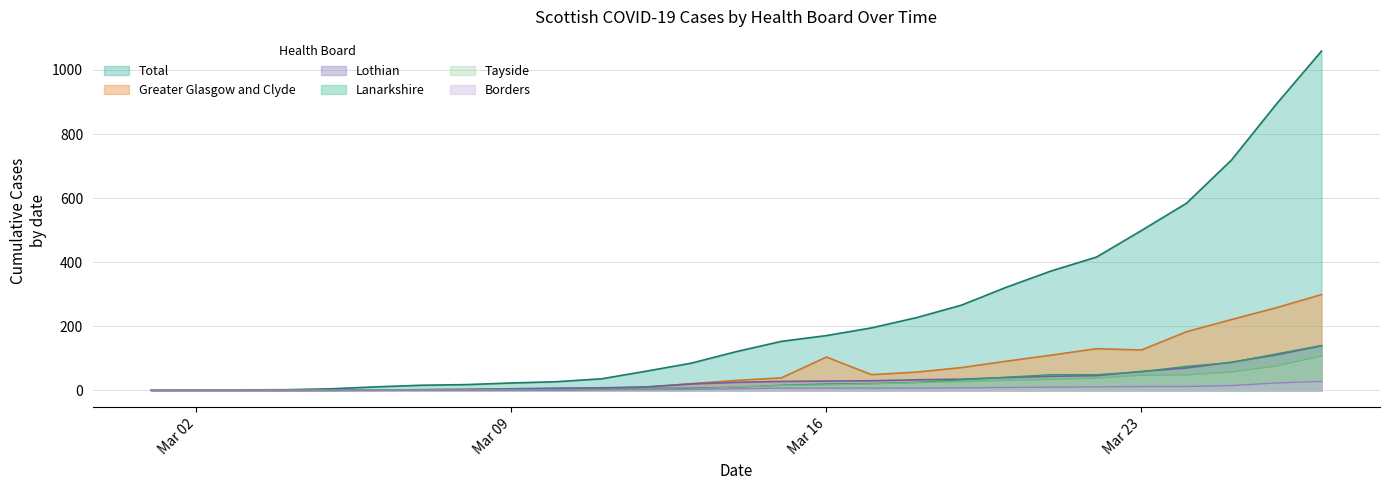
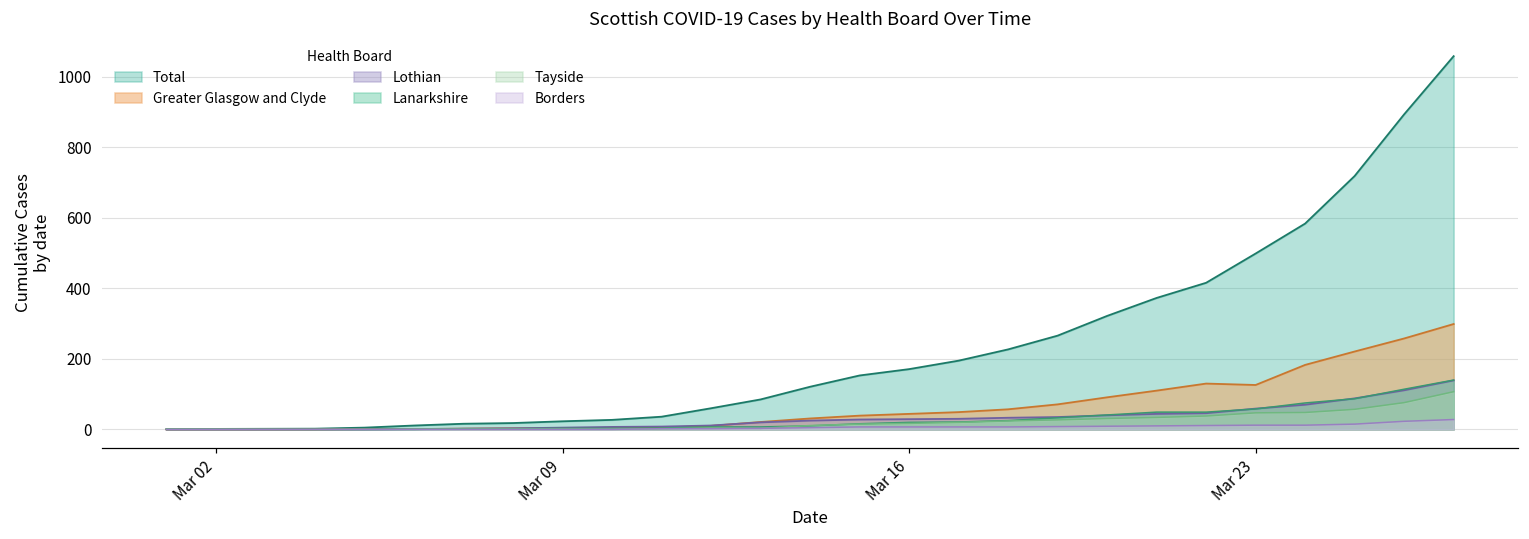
  {
    "Greater Glasgow and Clyde": {
-     "Mar 16": 100,
+     "Mar 16": 40,
      "Mar 23": 130
    }
  }
